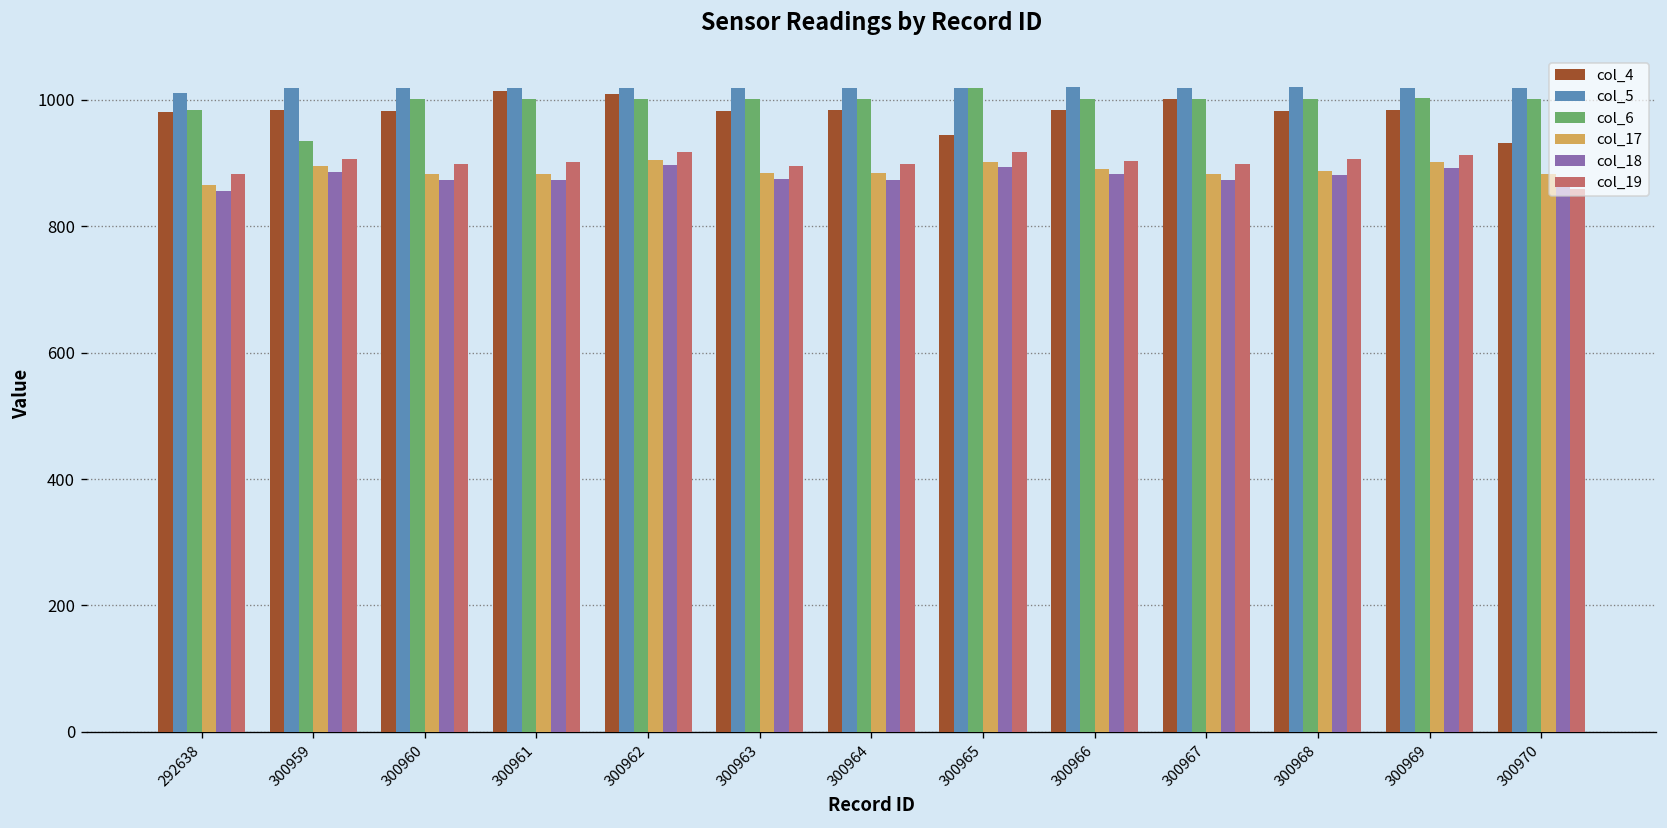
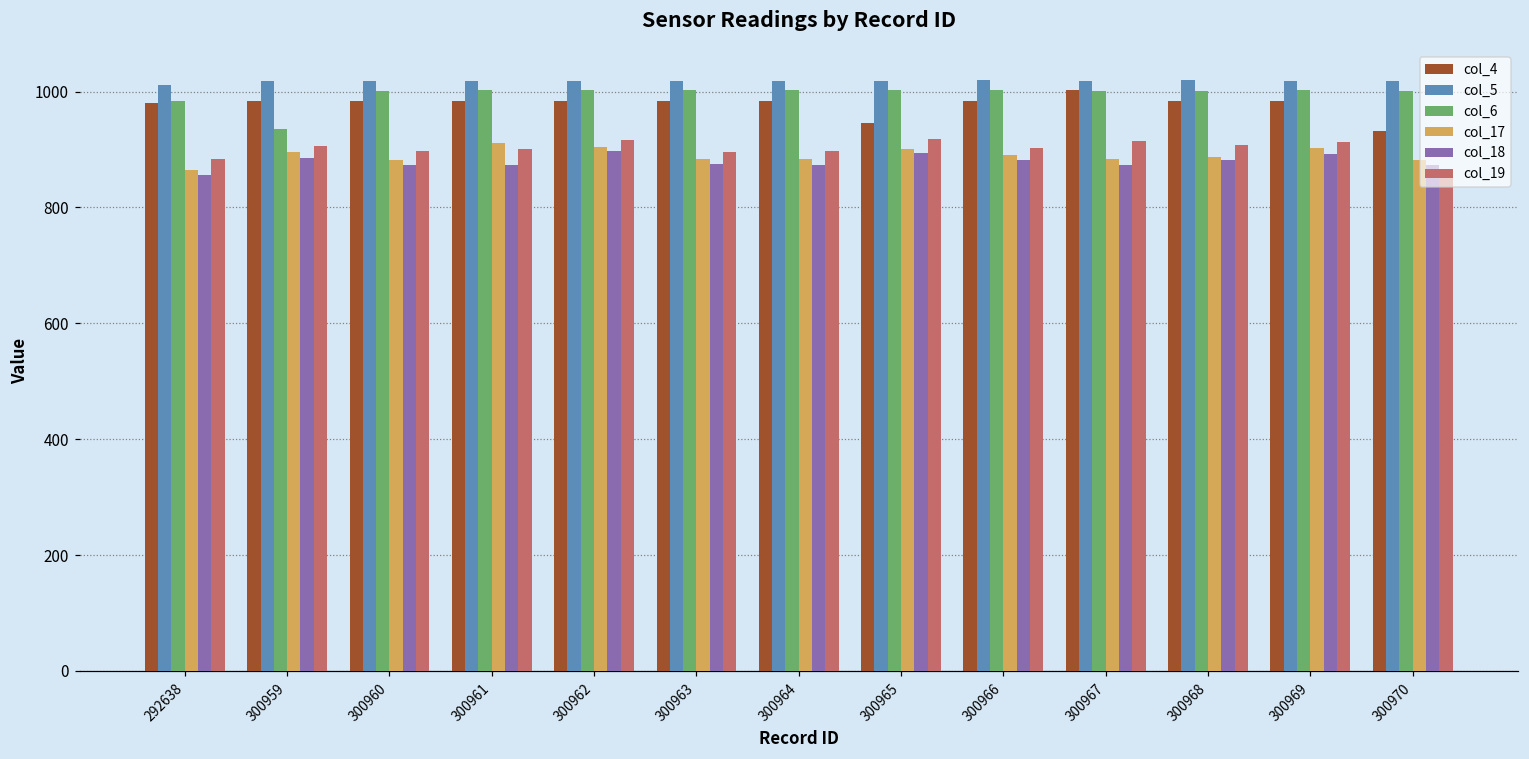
  {
    "col_4": {
      "292638": 980,
      "300959": 980,
      "300960": 980,
-     "300961": 1010,
-     "300962": 1010,
+     "300961": 980,
+     "300962": 980,
      "300963": 980,
      "300964": 980,
      "300965": 950,
      "300966": 980,
      "300967": 1000,
      "300968": 980,
      "300969": 980,
      "300970": 930
    },
    "col_6": {
      "292638": 980,
      "300959": 940,
      "300960": 1000,
      "300961": 1000,
      "300962": 1000,
      "300963": 1000,
      "300964": 1000,
-     "300965": 1020,
+     "300965": 1000,
      "300966": 1000,
      "300967": 1000,
      "300968": 1000,
      "300969": 1000,
      "300970": 1000
    },
    "col_17": {
      "292638": 870,
      "300959": 900,
      "300960": 880,
-     "300961": 880,
+     "300961": 910,
      "300962": 910,
      "300963": 880,
      "300964": 880,
      "300965": 900,
      "300966": 890,
      "300967": 880,
      "300968": 890,
      "300969": 900,
      "300970": 880
    },
    "col_19": {
      "292638": 880,
      "300959": 910,
      "300960": 900,
      "300961": 900,
      "300962": 920,
      "300963": 900,
      "300964": 900,
      "300965": 920,
      "300966": 900,
-     "300967": 900,
+     "300967": 910,
      "300968": 910,
      "300969": 910
    }
  }
